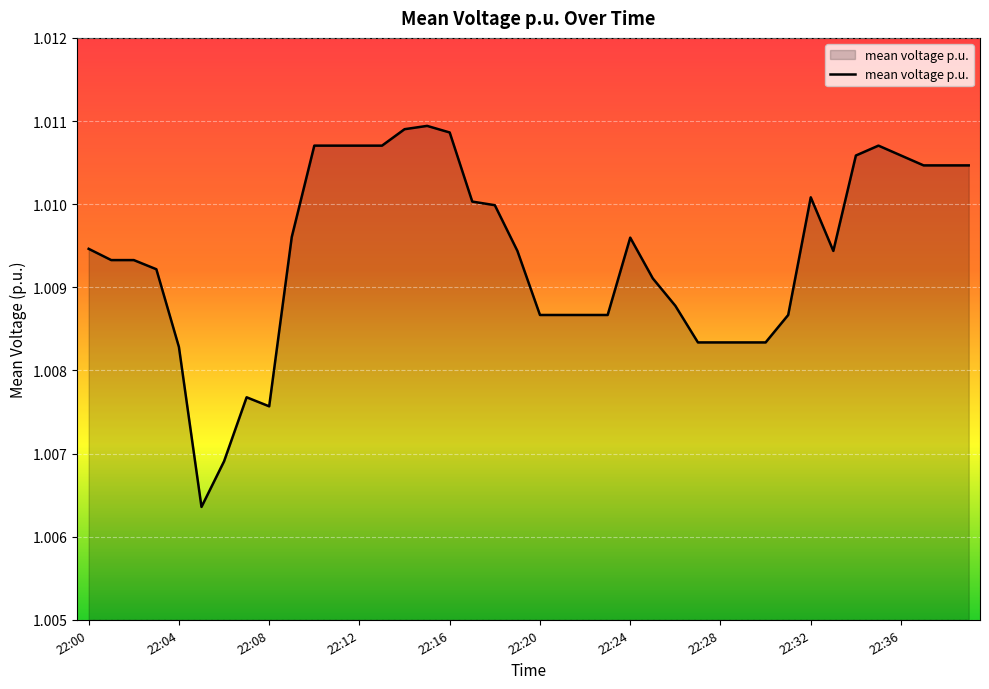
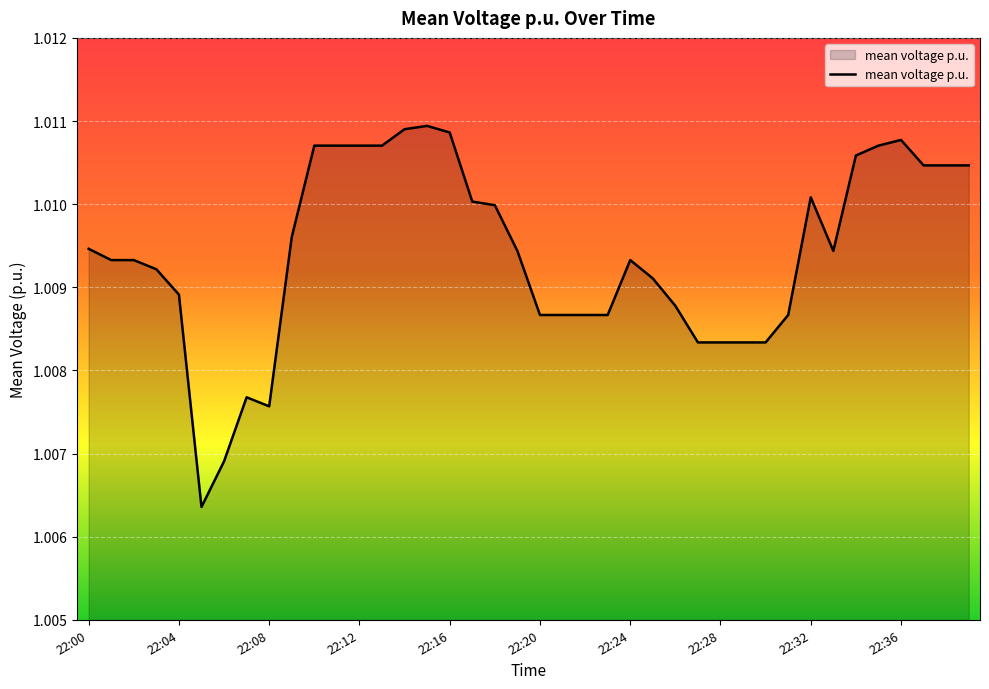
  {
    "22:00": 1.0095,
-   "22:04": 1.0083,
+   "22:04": 1.0089,
    "22:08": 1.0076,
    "22:12": 1.0107,
    "22:16": 1.0109,
    "22:20": 1.0087,
-   "22:24": 1.0096,
+   "22:24": 1.0093,
    "22:28": 1.0083,
    "22:32": 1.0101,
-   "22:36": 1.0106
+   "22:36": 1.0108
  }
